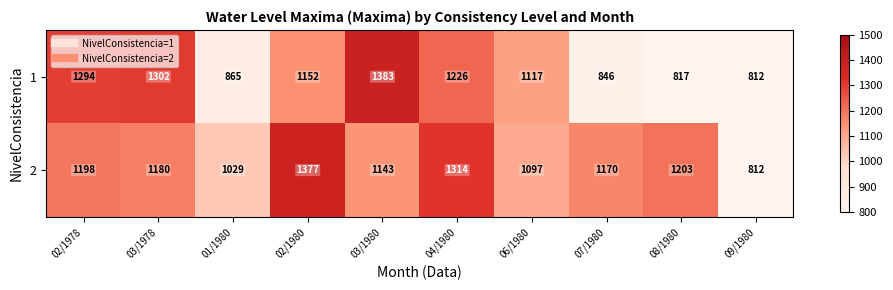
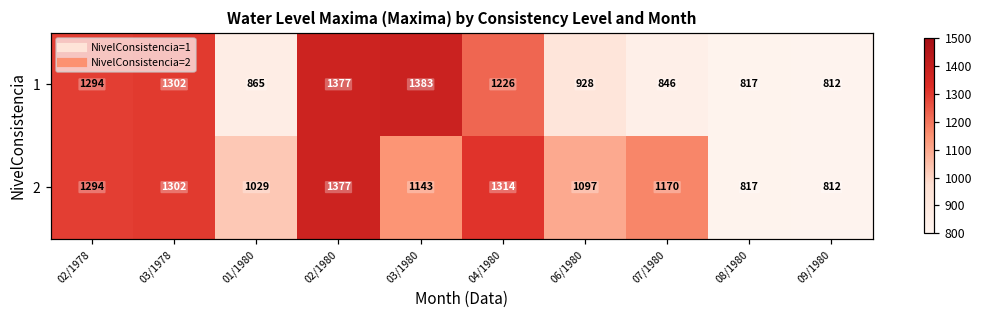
  {
    "1": {
-     "02/1980": 1152,
-     "06/1980": 1117
+     "02/1980": 1377,
+     "06/1980": 928
    },
    "2": {
-     "02/1978": 1198,
-     "03/1978": 1180,
-     "08/1980": 1203
+     "02/1978": 1294,
+     "03/1978": 1302,
+     "08/1980": 817
    }
  }
